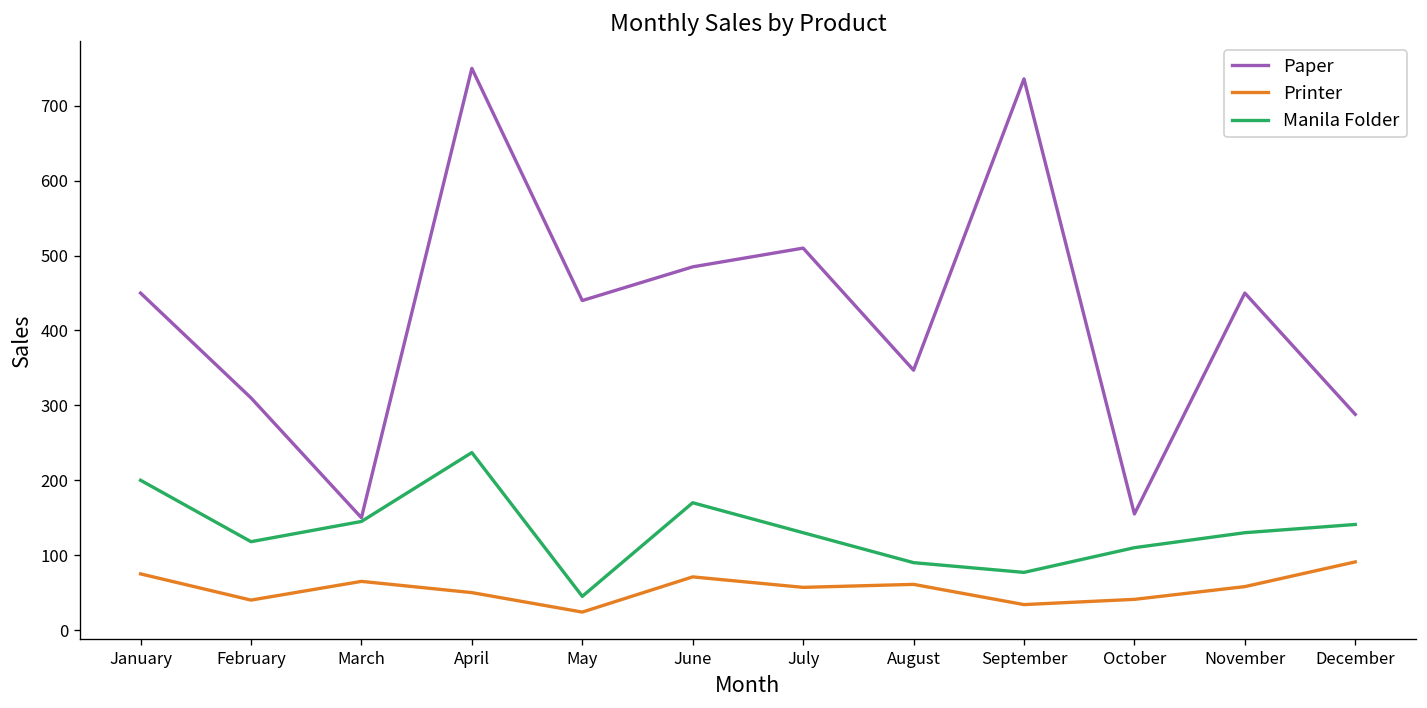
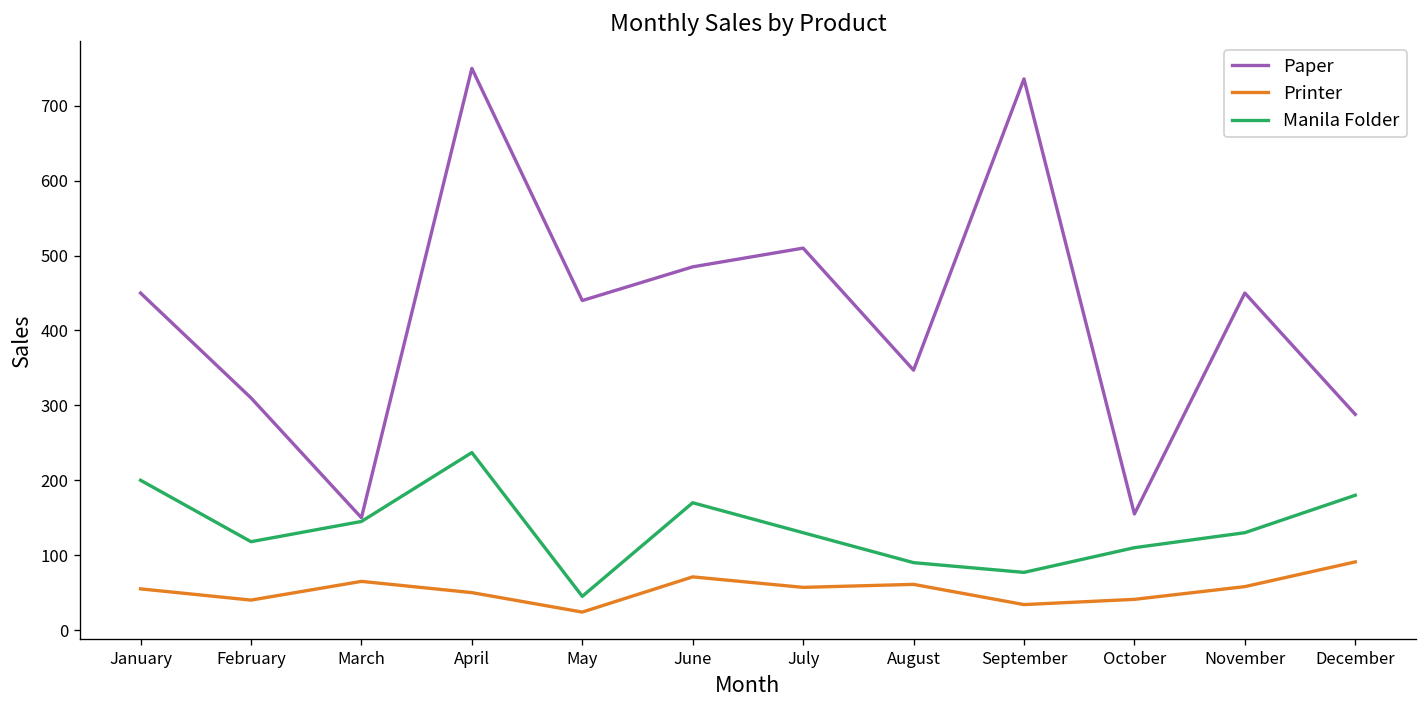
  {
    "Paper": {
      "January": 450,
      "February": 310,
      "March": 150,
      "April": 750,
      "May": 440,
      "June": 490,
      "July": 510,
      "August": 350,
      "September": 740,
      "October": 160,
      "November": 450,
      "December": 290
    },
    "Printer": {
-     "January": 80,
+     "January": 60,
      "February": 40,
      "March": 70,
      "April": 50,
      "May": 20,
      "June": 70,
      "July": 60,
      "August": 60,
      "September": 30,
      "October": 40,
      "November": 60,
      "December": 90
    },
    "Manila Folder": {
      "January": 200,
      "February": 120,
      "March": 150,
      "April": 240,
      "May": 50,
      "June": 170,
      "July": 130,
      "August": 90,
      "September": 80,
      "October": 110,
      "November": 130,
-     "December": 140
+     "December": 180
    }
  }
